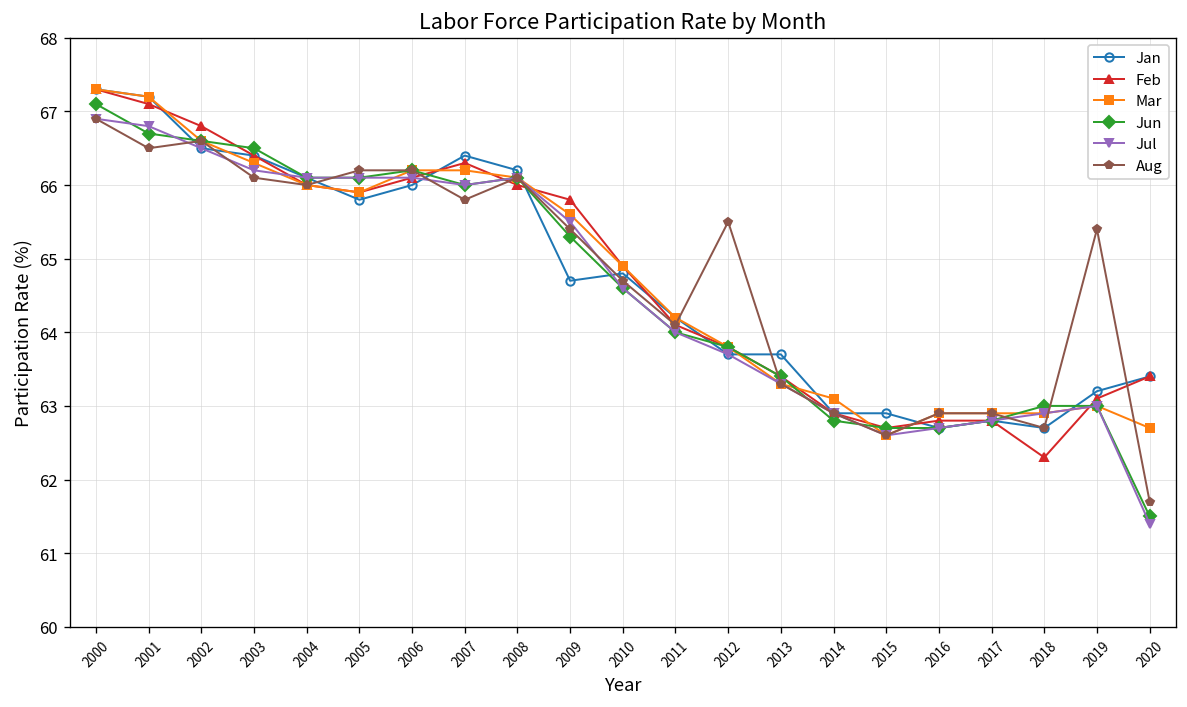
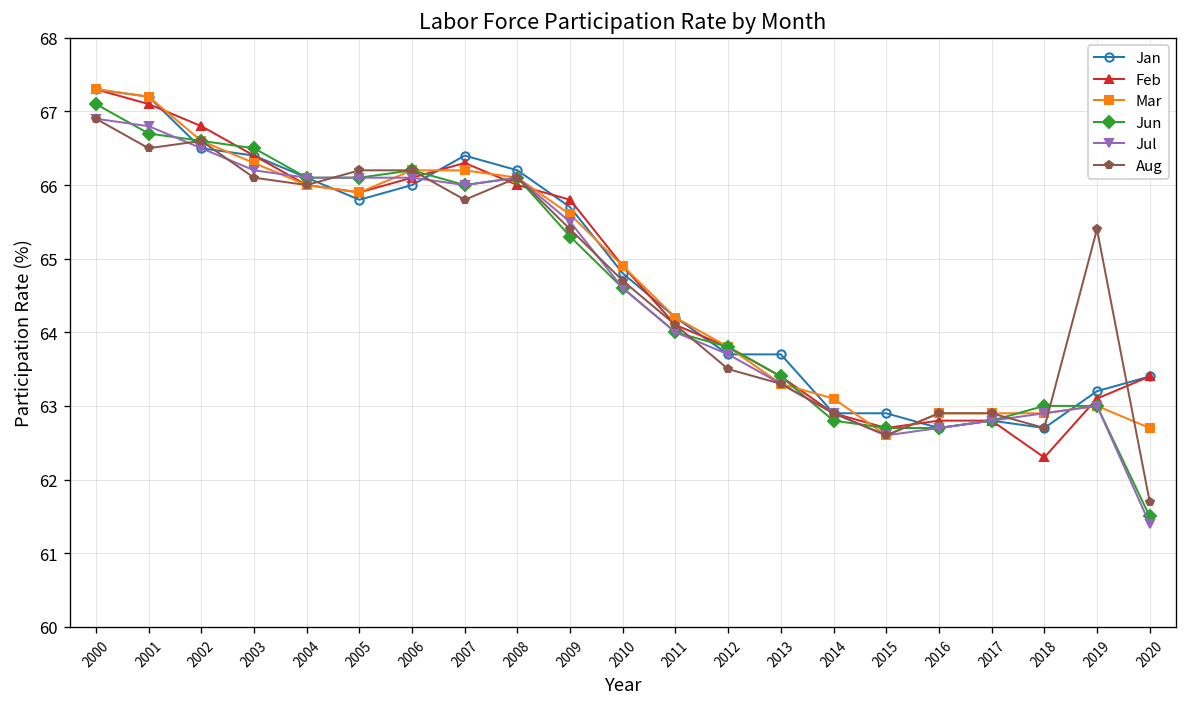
  {
    "Jan": {
      "2005": 65.8,
      "2006": 66.0,
      "2007": 66.4,
      "2008": 66.2,
-     "2009": 64.7,
+     "2009": 65.7,
      "2010": 64.8,
      "2013": 63.7,
      "2015": 62.9,
      "2019": 63.2
    },
    "Feb": {
      "2001": 67.1,
      "2002": 66.8,
      "2007": 66.3,
      "2008": 66.0,
      "2009": 65.8,
      "2016": 62.8,
      "2018": 62.3,
      "2019": 63.1
    },
    "Mar": {
      "2003": 66.3,
      "2007": 66.2,
      "2009": 65.6,
      "2014": 63.1,
      "2020": 62.7
    },
    "Jun": {
      "2000": 67.1,
      "2001": 66.7,
      "2003": 66.5,
      "2009": 65.3,
      "2014": 62.8,
      "2018": 63.0,
      "2020": 61.5
    },
    "Jul": {
      "2001": 66.8,
      "2003": 66.2,
      "2009": 65.5,
      "2020": 61.4
    },
    "Aug": {
      "2001": 66.5,
      "2003": 66.1,
      "2005": 66.2,
      "2007": 65.8,
      "2009": 65.4,
      "2010": 64.7,
-     "2012": 65.5,
+     "2012": 63.5,
      "2019": 65.4,
      "2020": 61.7
    }
  }
